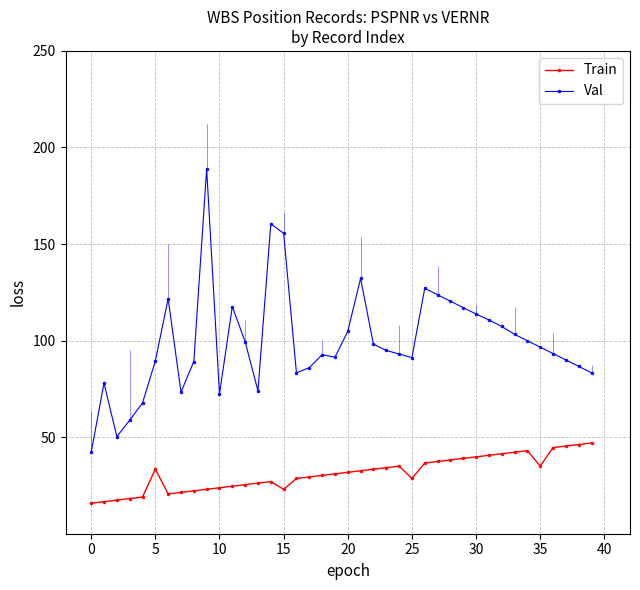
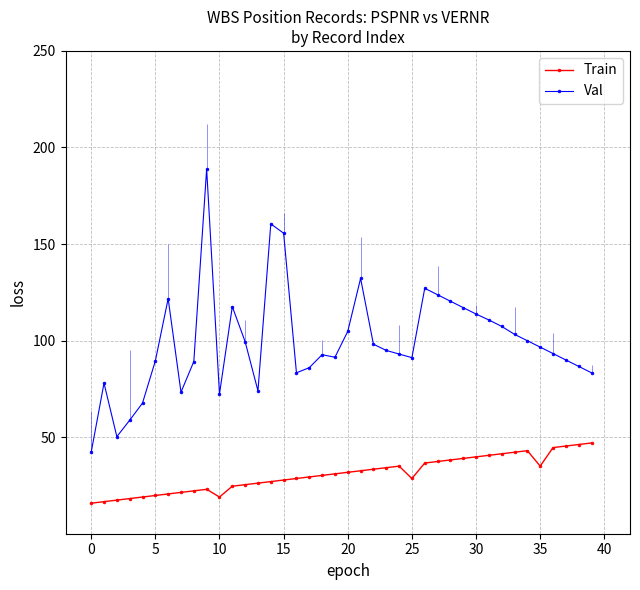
  {
    "Train": {
      "0": 16,
-     "5": 33,
-     "10": 24,
-     "15": 23,
+     "5": 20,
+     "10": 19,
+     "15": 28,
      "20": 32,
      "25": 29,
      "30": 40,
      "35": 35
    },
    "Val": {
      "0": 42,
      "5": 89,
      "10": 72,
      "15": 156,
      "20": 105,
      "25": 91,
      "30": 114,
      "35": 97
    }
  }
